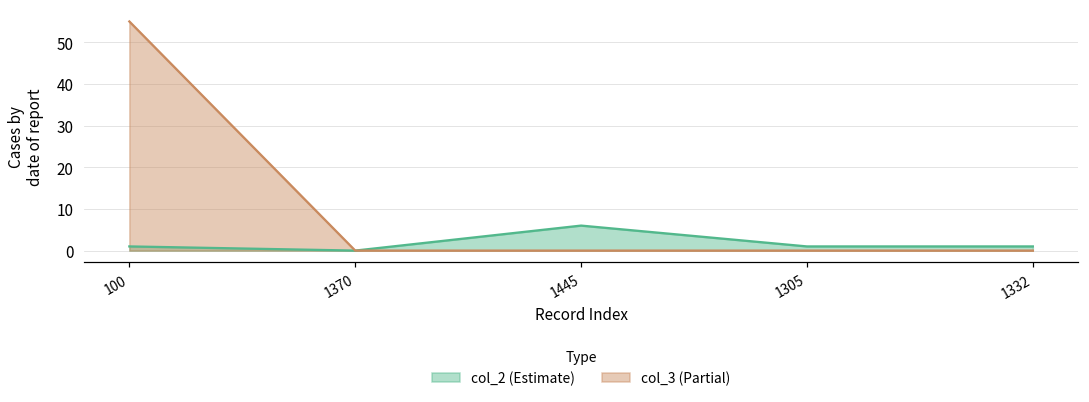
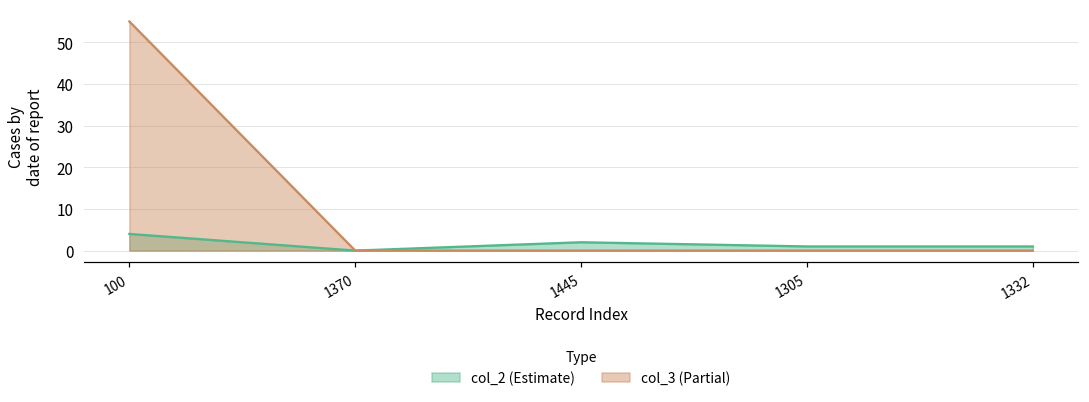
  {
    "col_2 (Estimate)": {
-     "100": 1,
-     "1445": 6,
+     "100": 4,
+     "1445": 2,
      "1305": 1,
      "1332": 1
    },
    "col_3 (Partial)": {
      "100": 55,
      "1445": 0,
      "1305": 0,
      "1332": 0
    }
  }
